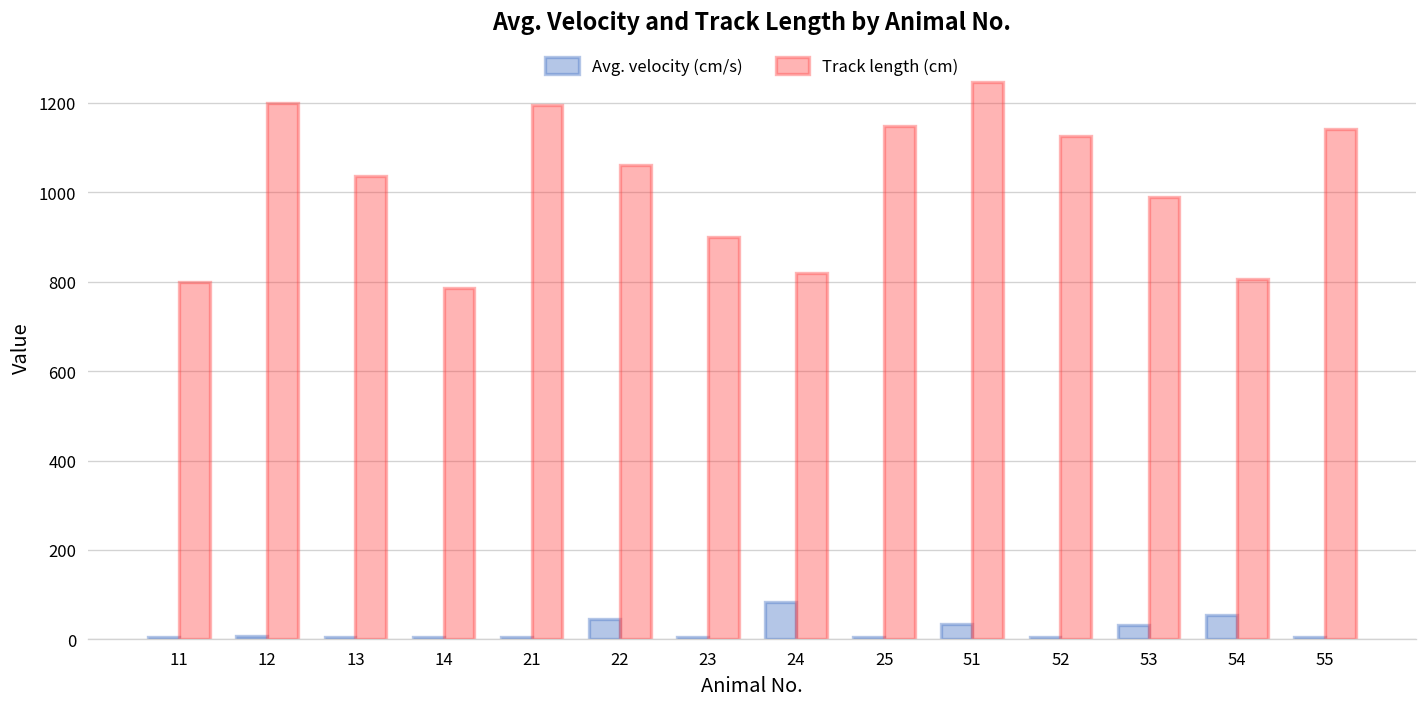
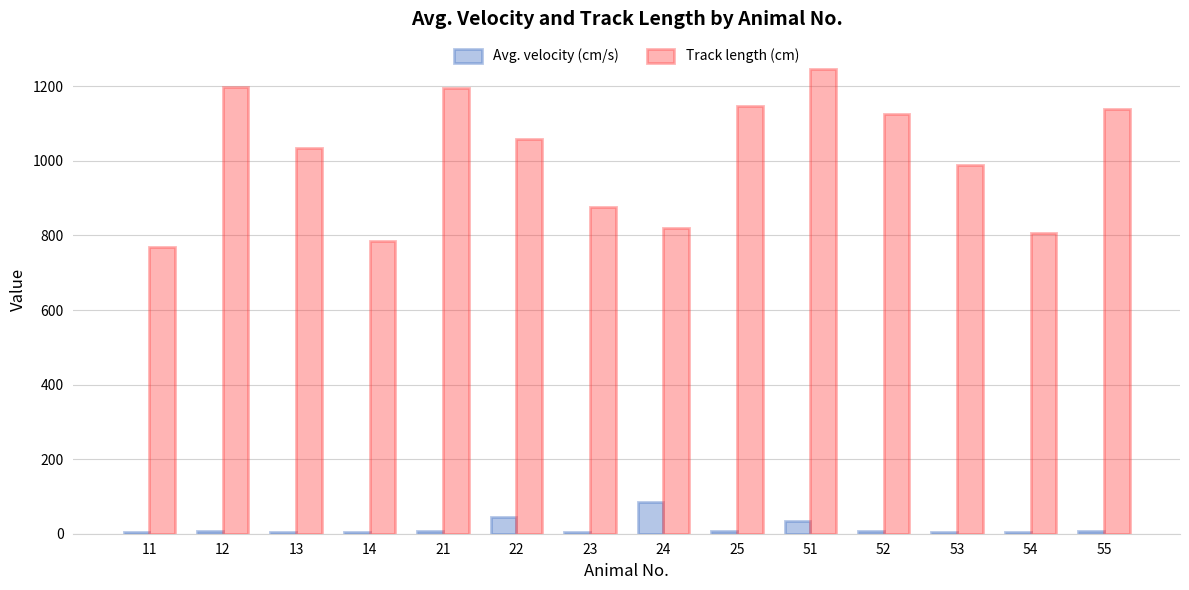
  {
    "Avg. velocity (cm/s)": {
      "22": 50,
      "24": 80,
      "51": 40,
-     "53": 30,
-     "54": 60
+     "53": 10,
+     "54": 0
    },
    "Track length (cm)": {
-     "11": 800,
+     "11": 770,
      "12": 1200,
      "13": 1040,
      "14": 790,
      "21": 1200,
      "22": 1060,
-     "23": 900,
+     "23": 880,
      "24": 820,
      "25": 1150,
      "51": 1250,
      "52": 1130,
      "53": 990,
      "54": 810,
      "55": 1140
    }
  }
